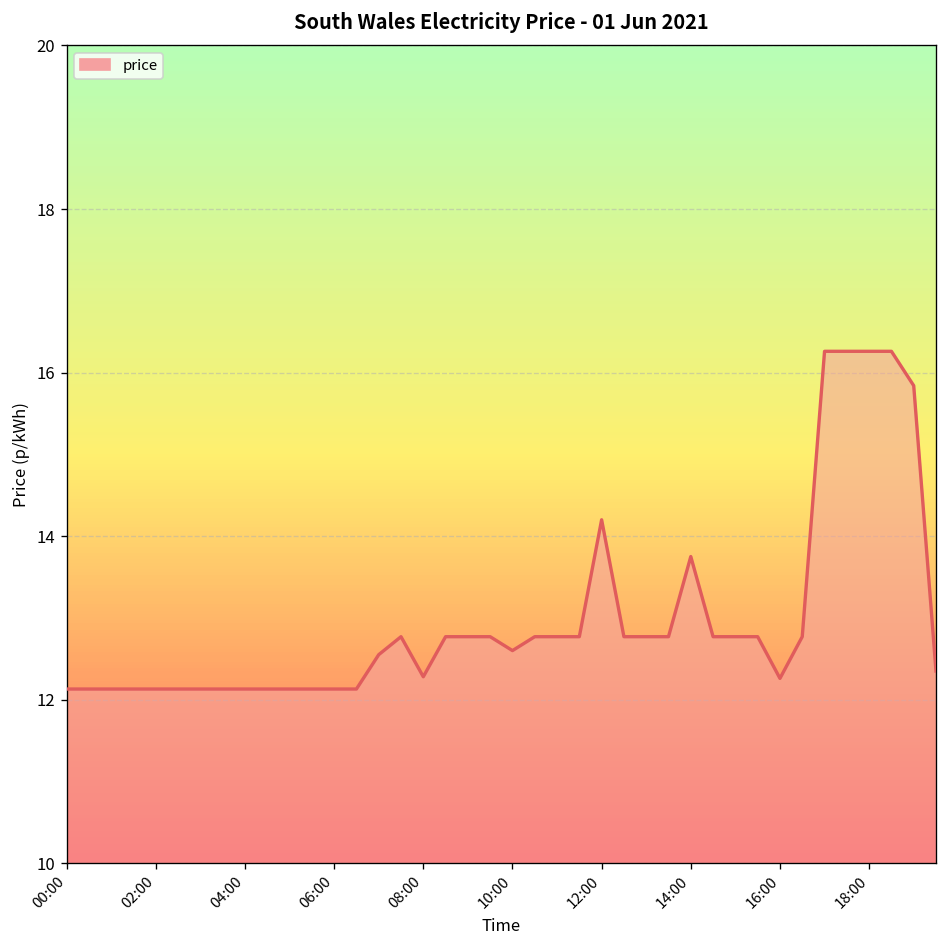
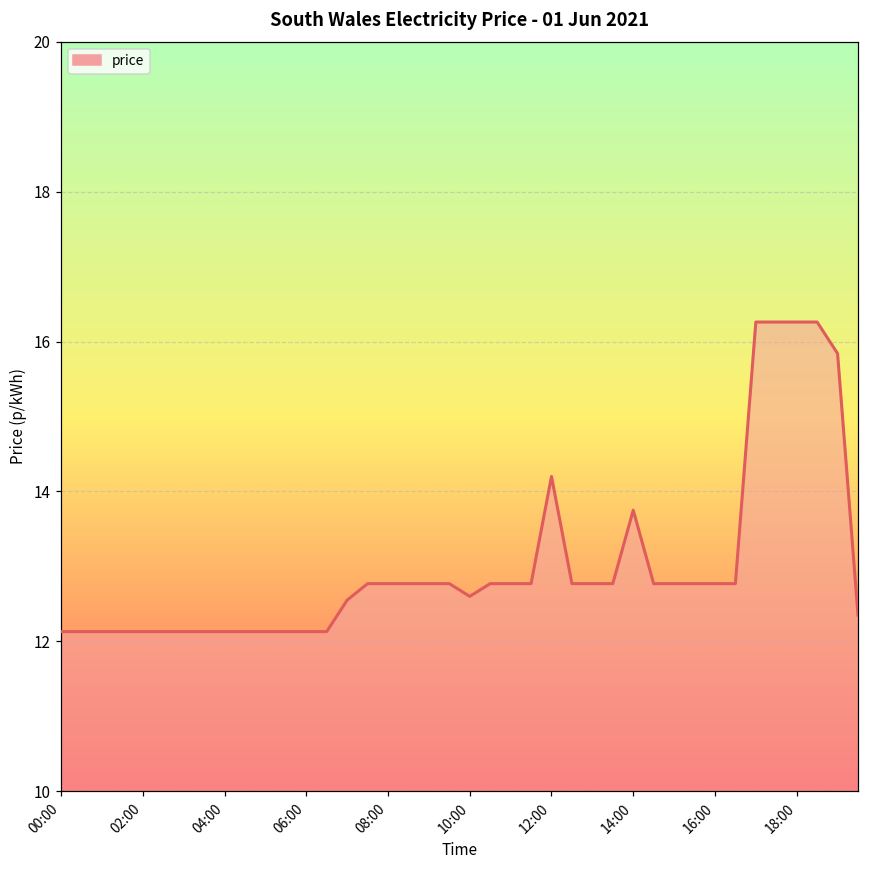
  {
    "00:00": 12.1,
    "02:00": 12.1,
    "04:00": 12.1,
    "06:00": 12.1,
-   "08:00": 12.3,
+   "08:00": 12.8,
    "10:00": 12.6,
    "12:00": 14.2,
    "14:00": 13.8,
-   "16:00": 12.3,
+   "16:00": 12.8,
    "18:00": 16.3
  }
